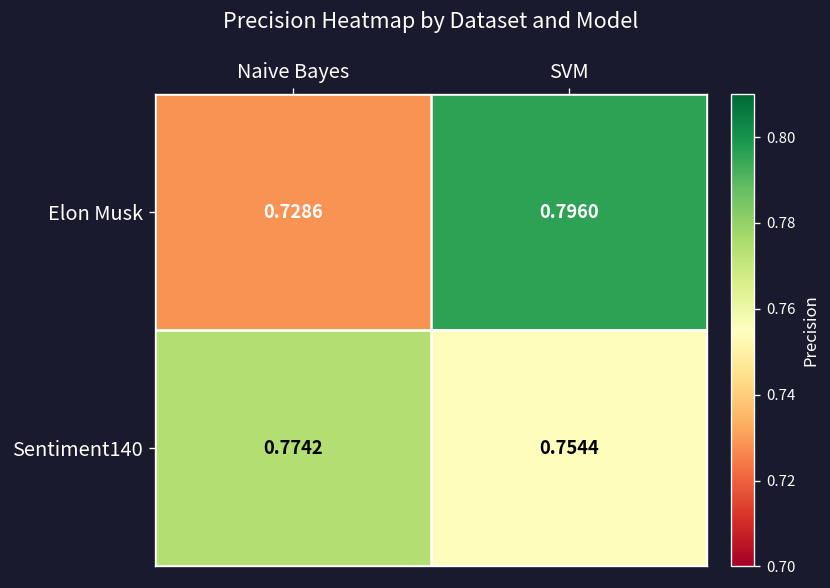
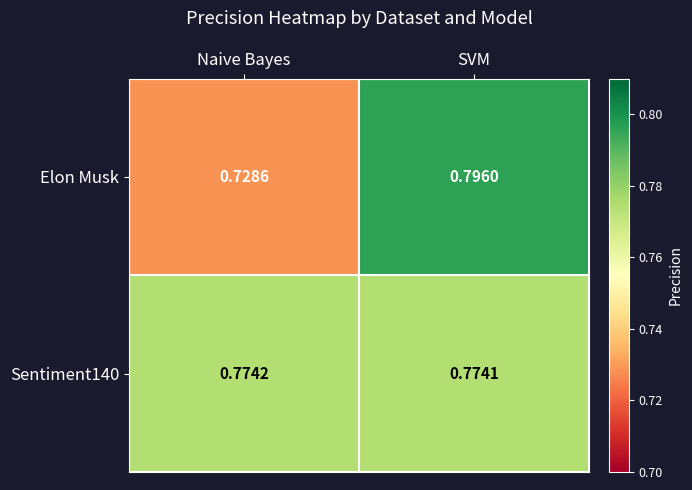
  {
    "Elon Musk": {
      "Naive Bayes": 0.7286,
      "SVM": 0.7960
    },
    "Sentiment140": {
      "Naive Bayes": 0.7742,
-     "SVM": 0.7544
+     "SVM": 0.7741
    }
  }
